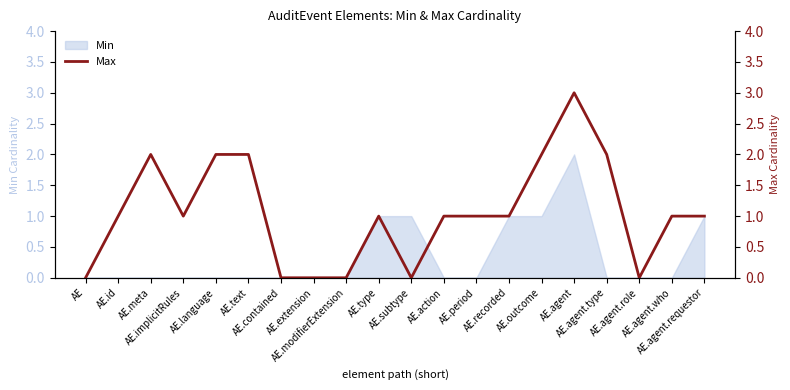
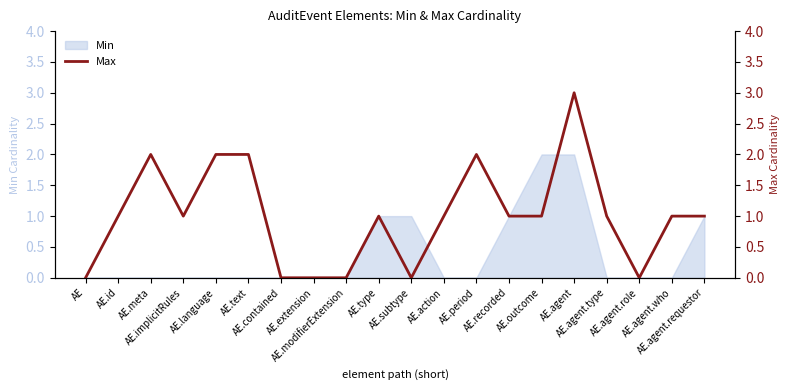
  {
    "Min": {
      "AE": 0,
      "AE.id": 0,
      "AE.meta": 0,
      "AE.implicitRules": 0,
      "AE.language": 0,
      "AE.text": 0,
      "AE.contained": 0,
      "AE.extension": 0,
      "AE.modifierExtension": 0,
      "AE.type": 1,
      "AE.subtype": 1,
      "AE.action": 0,
      "AE.period": 0,
      "AE.recorded": 1,
-     "AE.outcome": 1,
+     "AE.outcome": 2,
      "AE.agent": 2,
      "AE.agent.type": 0,
      "AE.agent.role": 0,
      "AE.agent.who": 0,
      "AE.agent.requestor": 1
    },
    "Max": {
      "AE": 0,
      "AE.id": 1,
      "AE.meta": 2,
      "AE.implicitRules": 1,
      "AE.language": 2,
      "AE.text": 2,
      "AE.contained": 0,
      "AE.extension": 0,
      "AE.modifierExtension": 0,
      "AE.type": 1,
      "AE.subtype": 0,
      "AE.action": 1,
-     "AE.period": 1,
+     "AE.period": 2,
      "AE.recorded": 1,
-     "AE.outcome": 2,
+     "AE.outcome": 1,
      "AE.agent": 3,
-     "AE.agent.type": 2,
+     "AE.agent.type": 1,
      "AE.agent.role": 0,
      "AE.agent.who": 1,
      "AE.agent.requestor": 1
    }
  }
